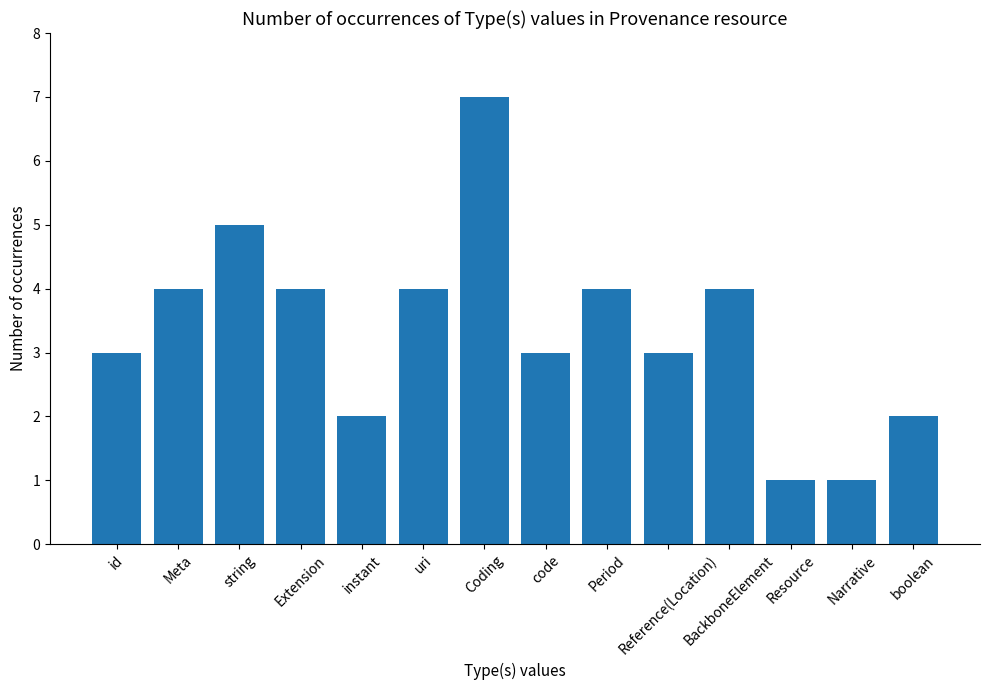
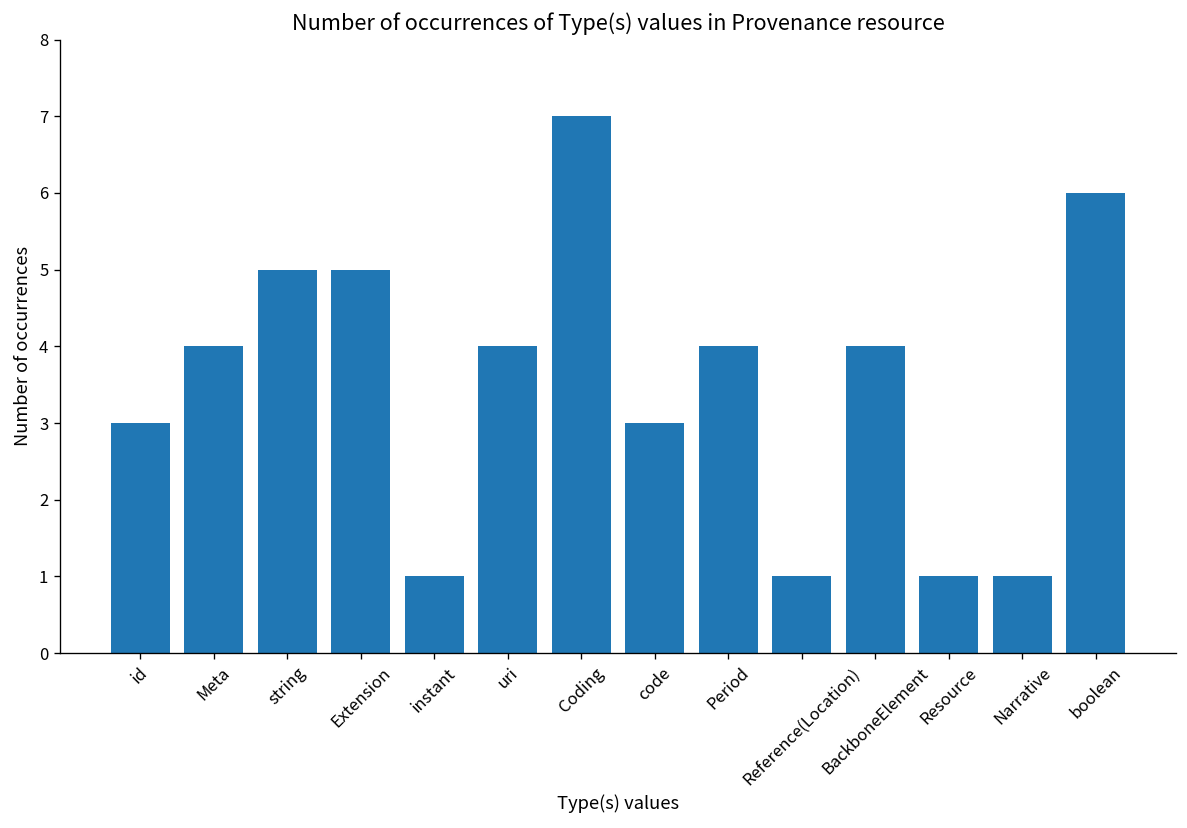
  {
    "id": 3,
    "Meta": 4,
    "string": 5,
-   "Extension": 4,
-   "instant": 2,
+   "Extension": 5,
+   "instant": 1,
    "uri": 4,
    "Coding": 7,
    "code": 3,
    "Period": 4,
-   "Reference(Location)": 3,
+   "Reference(Location)": 1,
    "BackboneElement": 4,
    "Resource": 1,
    "Narrative": 1,
-   "boolean": 2
+   "boolean": 6
  }
